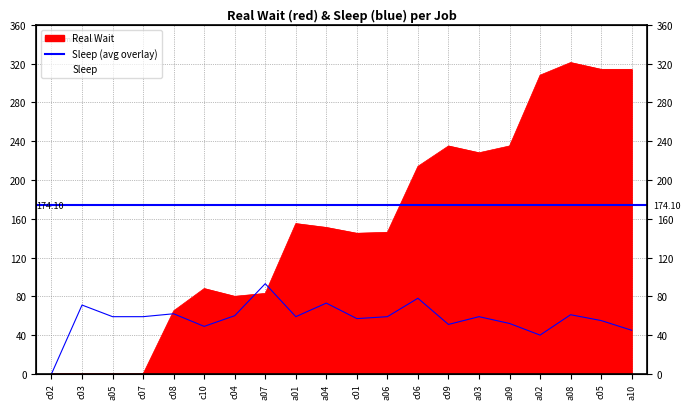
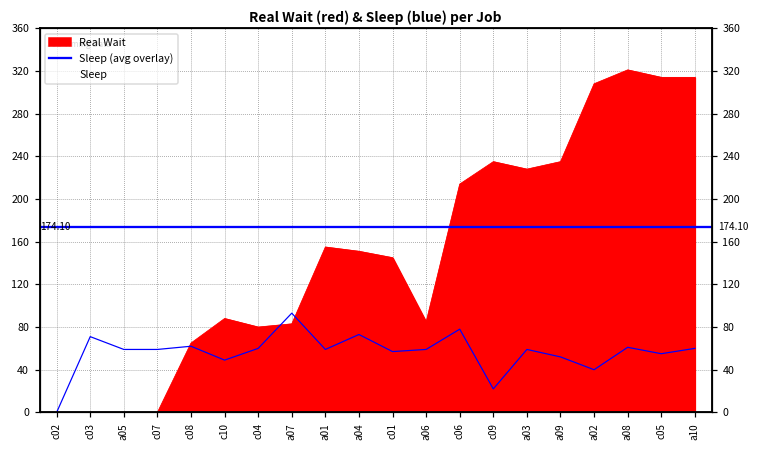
  {
    "Real Wait": {
      "c03": 0,
      "a05": 0,
      "c07": 0,
      "c08": 70,
      "c10": 90,
      "c04": 80,
      "a07": 80,
      "a01": 160,
      "a04": 150,
      "c01": 150,
-     "a06": 150,
+     "a06": 80,
      "c06": 210,
      "c09": 240,
      "a03": 230,
      "a09": 240,
      "a02": 310,
      "a08": 320,
      "c05": 310,
      "a10": 310
    },
    "Sleep": {
      "c03": 70,
      "a05": 60,
      "c07": 60,
      "c08": 60,
      "c10": 50,
      "c04": 60,
      "a07": 90,
      "a01": 60,
      "a04": 70,
      "c01": 60,
      "a06": 60,
      "c06": 80,
-     "c09": 50,
+     "c09": 20,
      "a03": 60,
      "a09": 50,
      "a02": 40,
      "a08": 60,
      "c05": 60,
-     "a10": 50
+     "a10": 60
    }
  }
